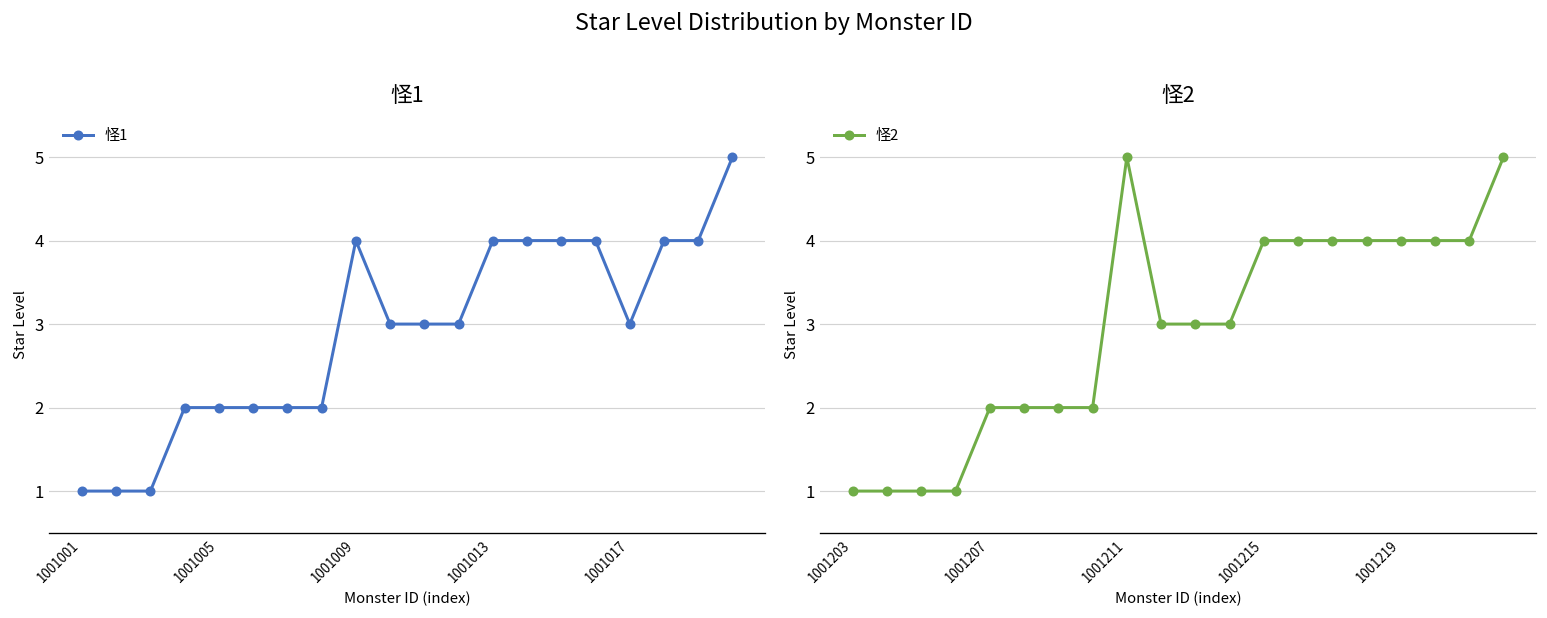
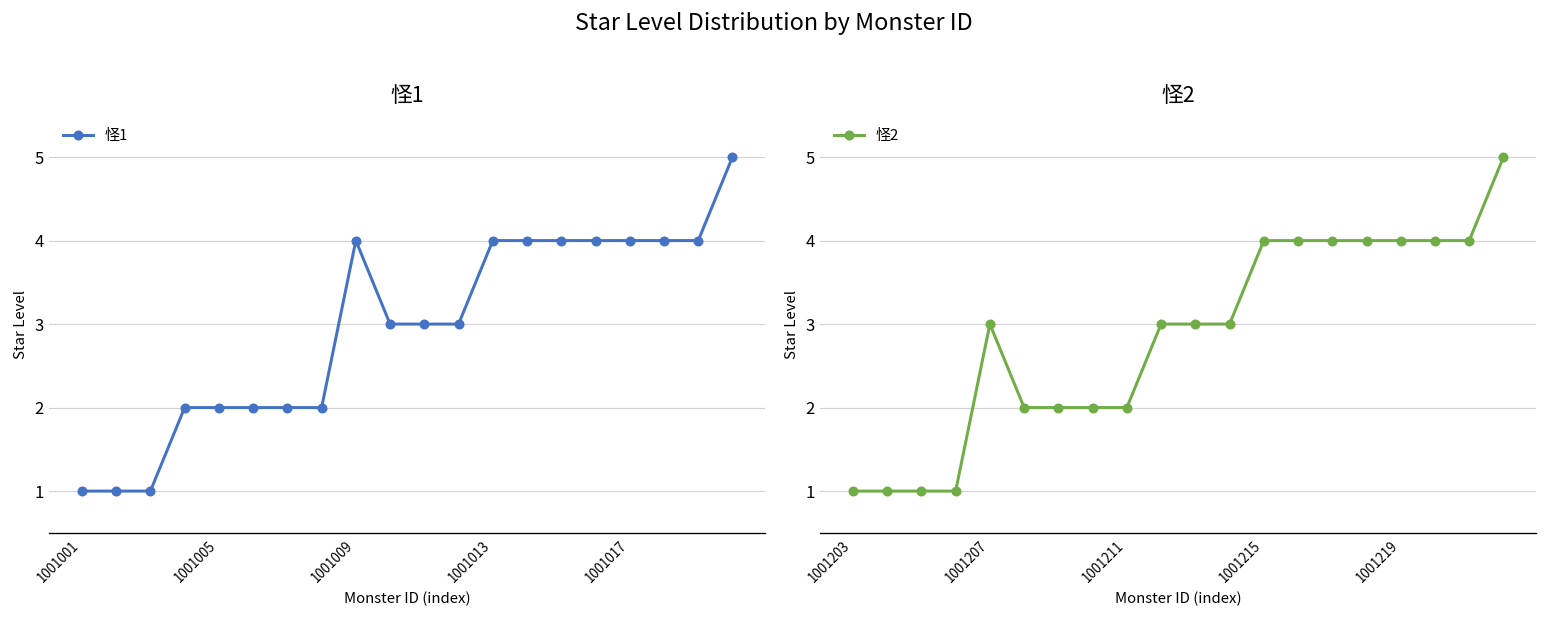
  {
    "怪1": {
      "1001001": 1,
      "1001005": 2,
      "1001009": 4,
      "1001013": 4,
-     "1001017": 3
+     "1001017": 4
    },
    "怪2": {
      "1001203": 1,
-     "1001207": 2,
-     "1001211": 5,
+     "1001207": 3,
+     "1001211": 2,
      "1001215": 4,
      "1001219": 4
    }
  }
